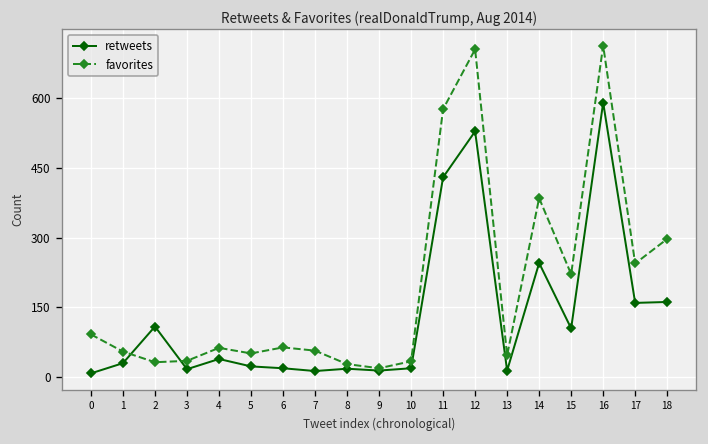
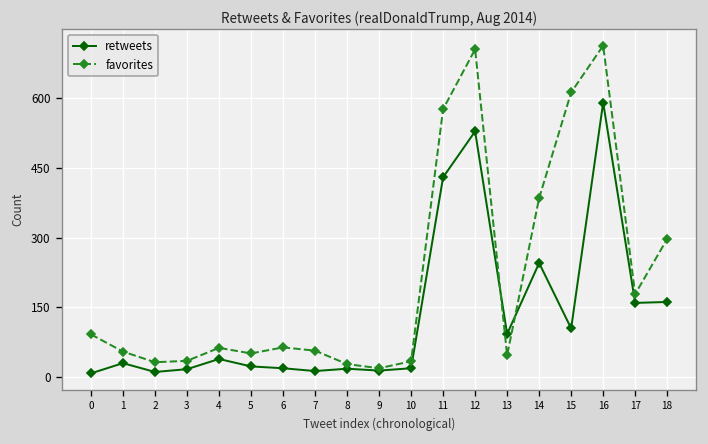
  {
    "retweets": {
      "0": 10,
      "1": 30,
-     "2": 110,
+     "2": 10,
      "3": 20,
      "4": 40,
      "5": 20,
      "6": 20,
      "7": 10,
      "8": 20,
      "10": 20,
      "11": 430,
      "12": 530,
-     "13": 10,
+     "13": 90,
      "14": 250,
      "15": 100,
      "16": 590,
      "17": 160,
      "18": 160
    },
    "favorites": {
      "0": 90,
      "1": 50,
      "2": 30,
      "3": 30,
      "4": 60,
      "5": 50,
      "6": 60,
      "7": 60,
      "8": 30,
      "10": 30,
      "11": 580,
      "12": 710,
      "13": 50,
      "14": 390,
-     "15": 220,
+     "15": 610,
      "16": 710,
-     "17": 240,
+     "17": 180,
      "18": 300
    }
  }
